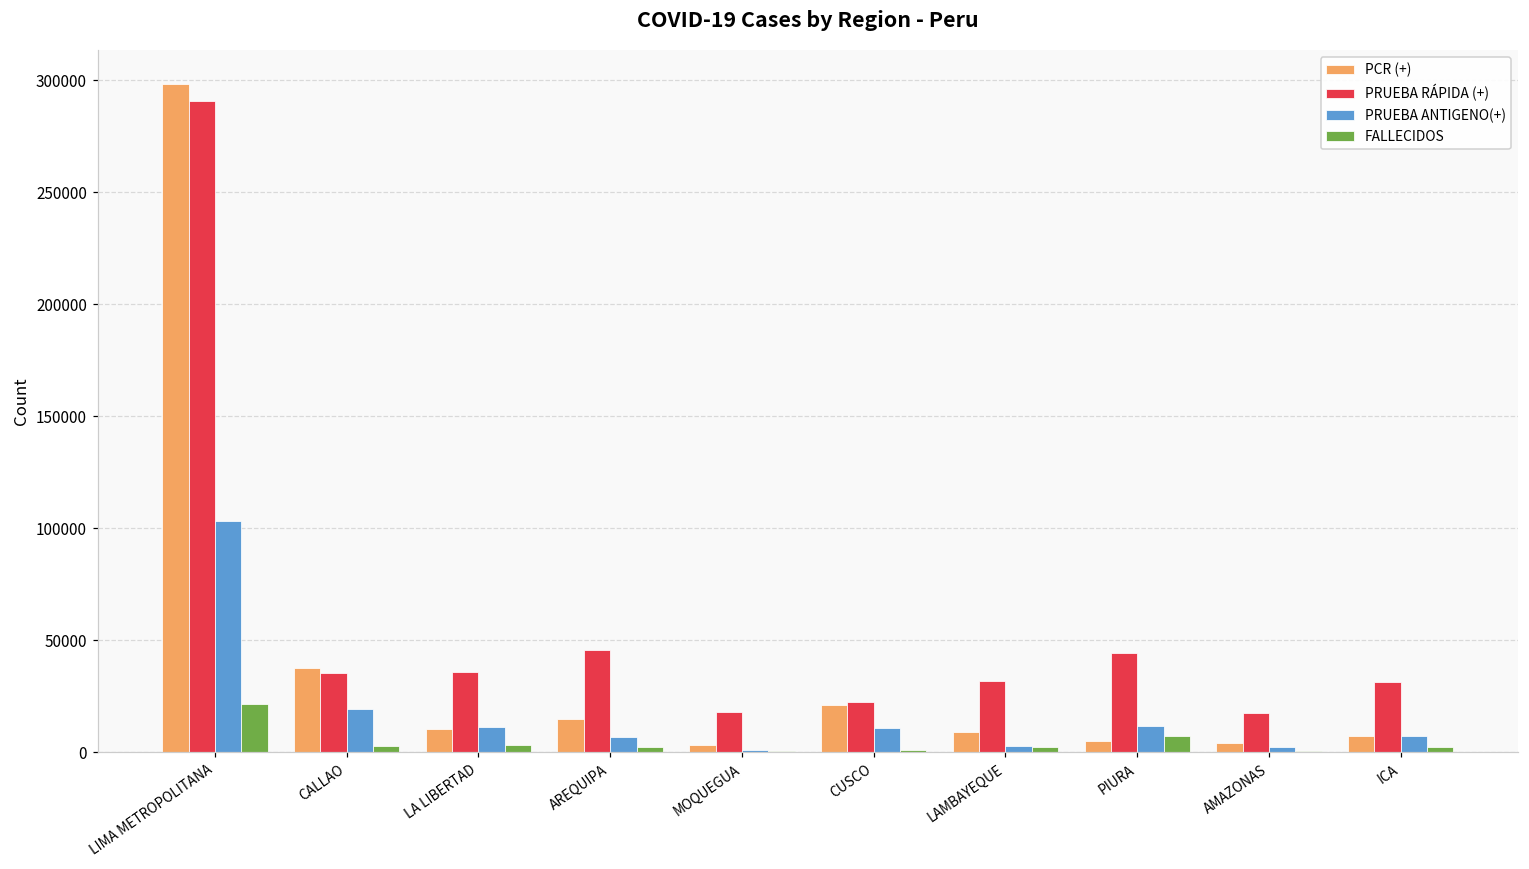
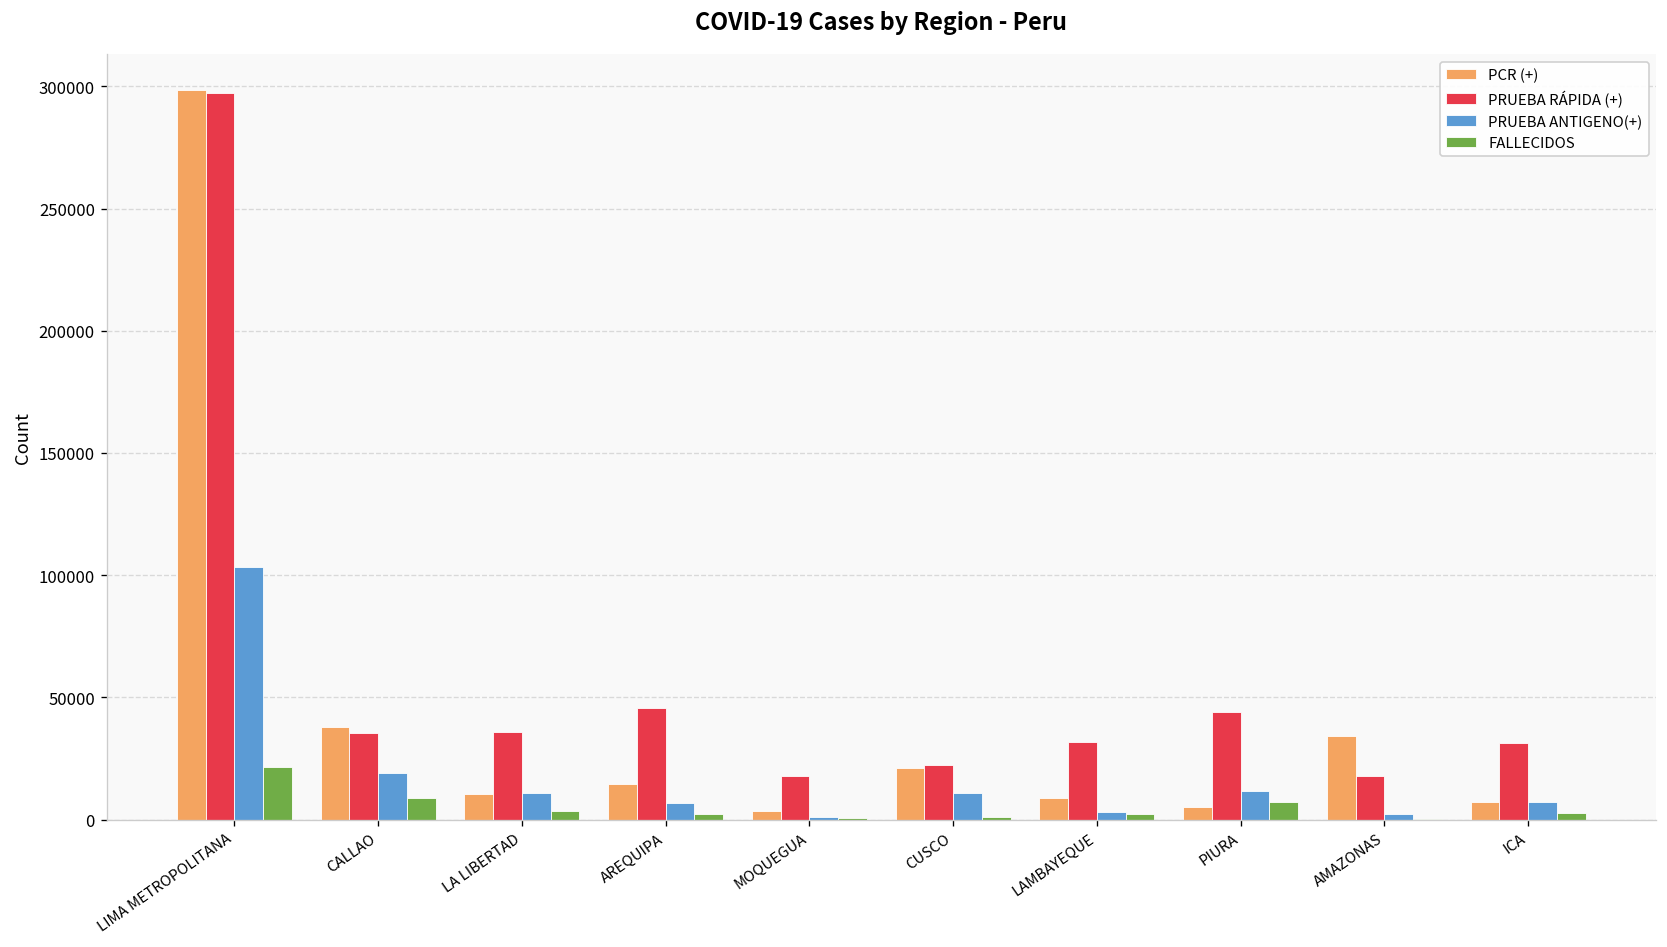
  {
    "PCR (+)": {
      "LIMA METROPOLITANA": 298000,
      "CALLAO": 38000,
      "LA LIBERTAD": 10000,
      "AREQUIPA": 15000,
      "MOQUEGUA": 3000,
      "CUSCO": 21000,
      "LAMBAYEQUE": 9000,
      "PIURA": 5000,
-     "AMAZONAS": 4000,
+     "AMAZONAS": 34000,
      "ICA": 7000
    },
    "PRUEBA RÁPIDA (+)": {
-     "LIMA METROPOLITANA": 291000,
+     "LIMA METROPOLITANA": 297000,
      "CALLAO": 35000,
      "LA LIBERTAD": 36000,
      "AREQUIPA": 46000,
      "MOQUEGUA": 18000,
      "CUSCO": 22000,
      "LAMBAYEQUE": 32000,
      "PIURA": 44000,
      "AMAZONAS": 18000,
      "ICA": 31000
    },
    "PRUEBA ANTIGENO(+)": {
      "LIMA METROPOLITANA": 103000,
      "CALLAO": 19000,
      "LA LIBERTAD": 11000,
      "AREQUIPA": 7000,
      "CUSCO": 11000,
      "LAMBAYEQUE": 3000,
      "PIURA": 12000,
      "AMAZONAS": 2000,
      "ICA": 7000
    },
    "FALLECIDOS": {
      "LIMA METROPOLITANA": 21000,
-     "CALLAO": 3000,
+     "CALLAO": 9000,
      "LA LIBERTAD": 3000,
      "AREQUIPA": 2000,
      "LAMBAYEQUE": 2000,
      "PIURA": 7000,
      "ICA": 2000
    }
  }
